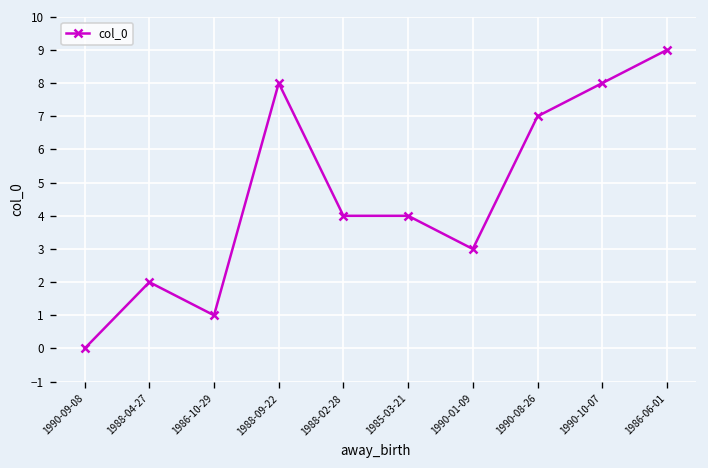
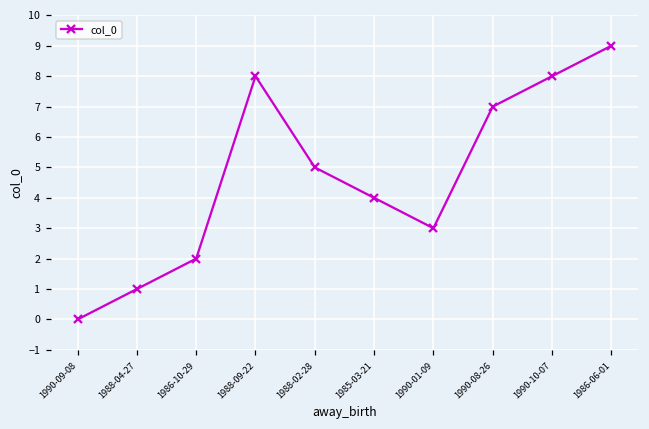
  {
    "1990-09-08": 0,
-   "1988-04-27": 2,
-   "1986-10-29": 1,
+   "1988-04-27": 1,
+   "1986-10-29": 2,
    "1988-09-22": 8,
-   "1988-02-28": 4,
+   "1988-02-28": 5,
    "1985-03-21": 4,
    "1990-01-09": 3,
    "1990-08-26": 7,
    "1990-10-07": 8,
    "1986-06-01": 9
  }
